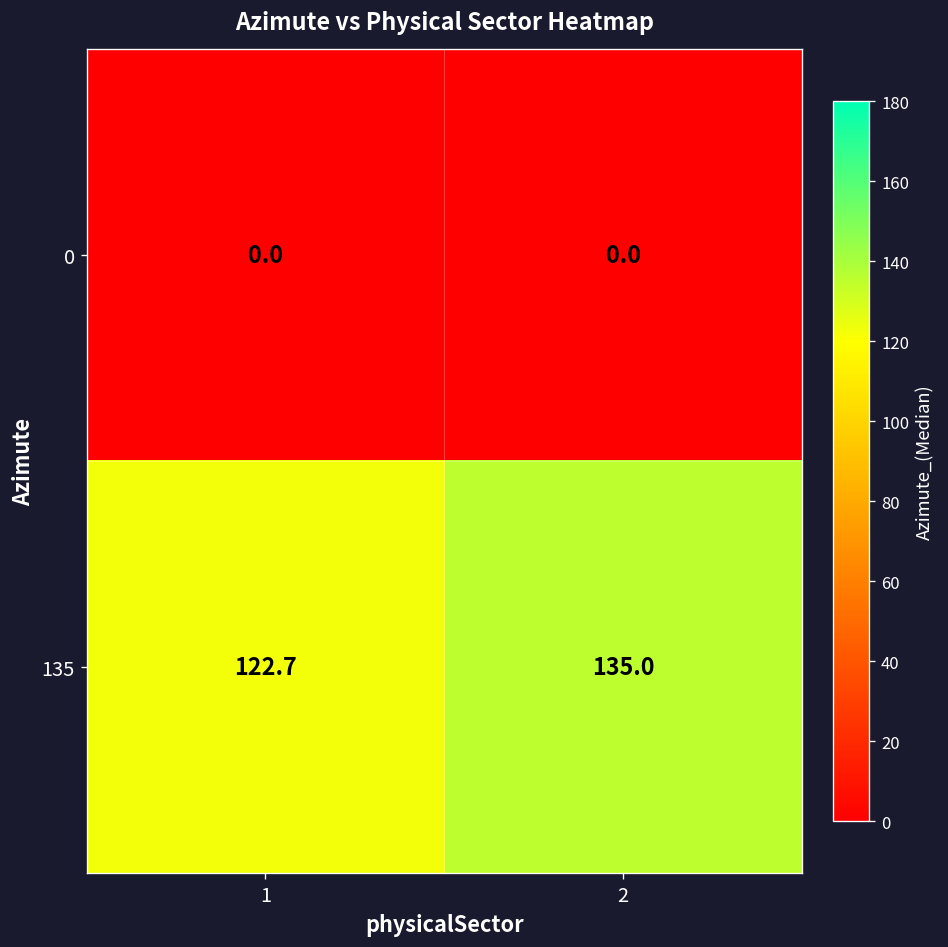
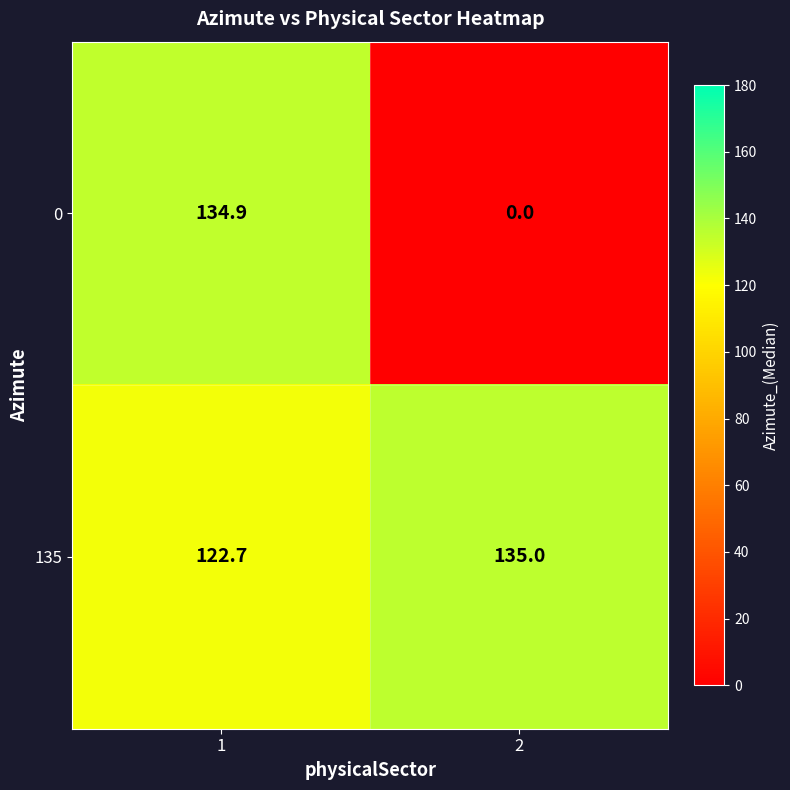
  {
    "0": {
-     "1": 0.0,
+     "1": 134.9,
      "2": 0.0
    },
    "135": {
      "1": 122.7,
      "2": 135.0
    }
  }
